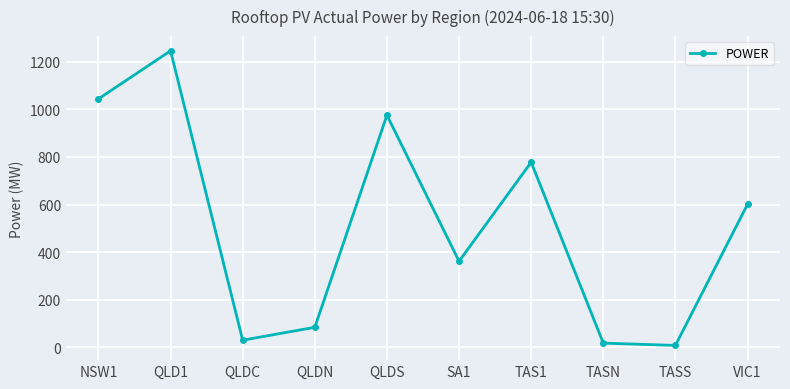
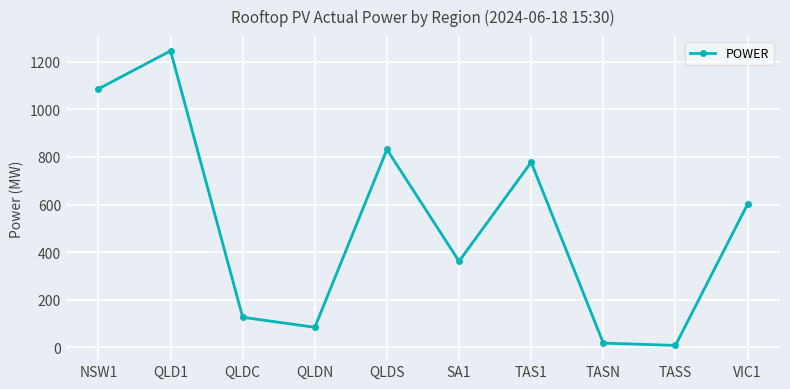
  {
-   "NSW1": 1040,
+   "NSW1": 1090,
    "QLD1": 1250,
-   "QLDC": 30,
+   "QLDC": 130,
    "QLDN": 80,
-   "QLDS": 980,
+   "QLDS": 830,
    "SA1": 360,
    "TAS1": 780,
    "TASN": 20,
    "TASS": 10,
    "VIC1": 600
  }
